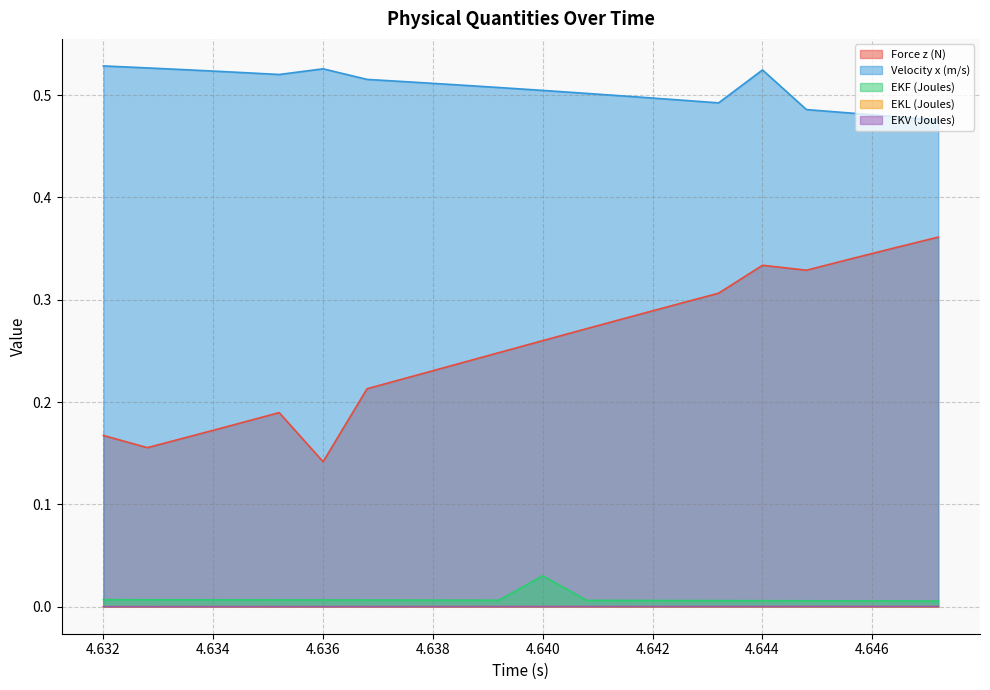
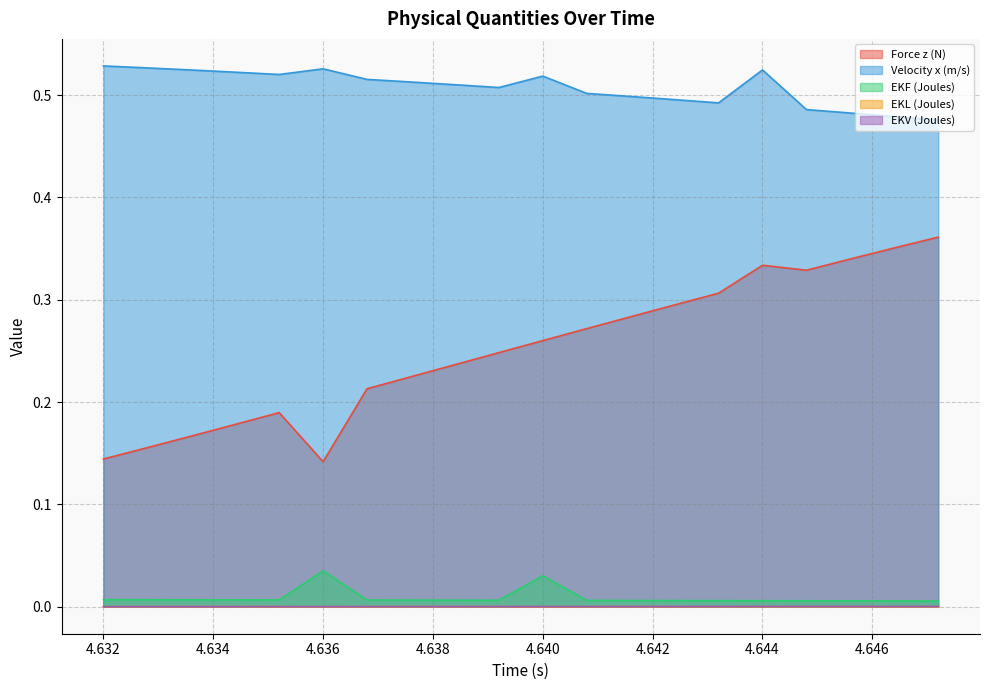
  {
    "Force z (N)": {
-     "4.632": 0.167,
+     "4.632": 0.144,
      "4.636": 0.142,
      "4.640": 0.260,
      "4.644": 0.334
    },
    "Velocity x (m/s)": {
      "4.632": 0.528,
      "4.636": 0.526,
-     "4.640": 0.505,
+     "4.640": 0.519,
      "4.644": 0.525
    },
    "EKF (Joules)": {
      "4.632": 0.007,
-     "4.636": 0.007,
+     "4.636": 0.035,
      "4.640": 0.030,
      "4.644": 0.006
    }
  }
